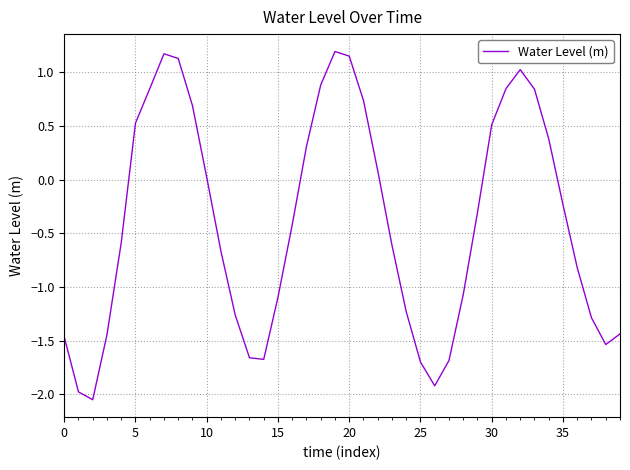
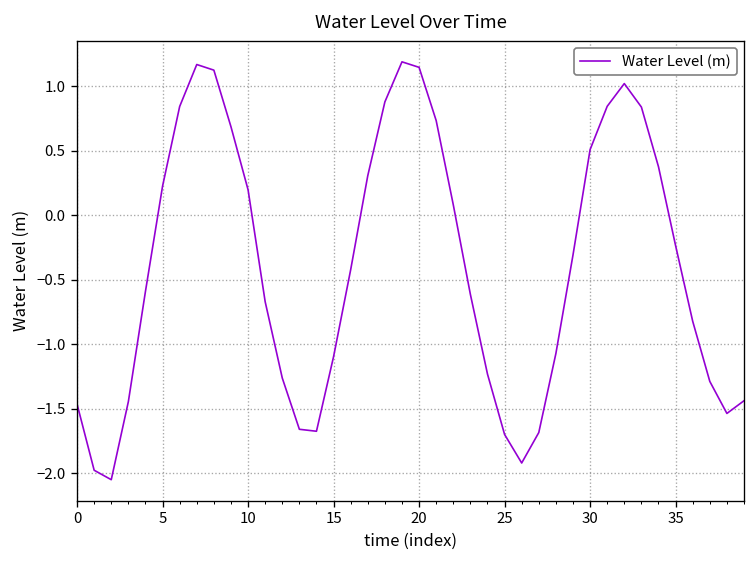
  {
    "0": -1.46,
-   "5": 0.52,
-   "10": 0.02,
+   "5": 0.23,
+   "10": 0.20,
    "15": -1.10,
    "20": 1.15,
    "25": -1.70,
    "30": 0.51,
    "35": -0.23
  }
